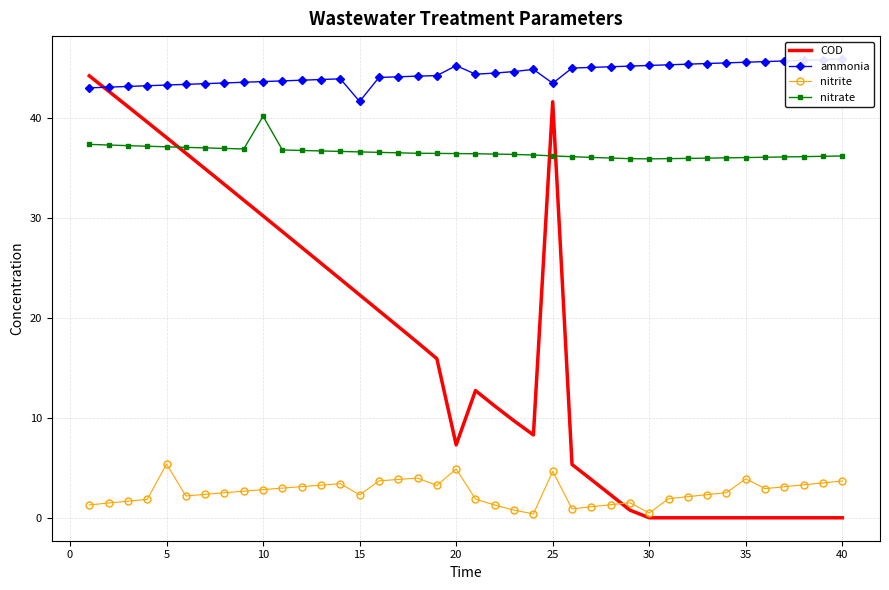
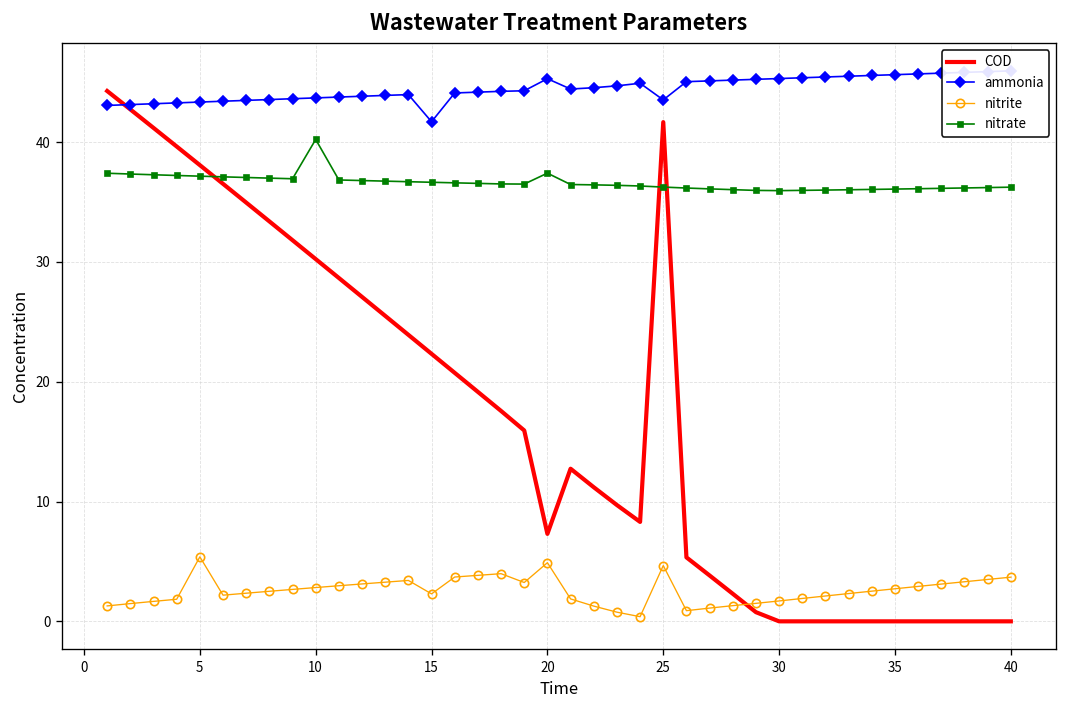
  {
    "COD": {
      "5": 38,
      "10": 30,
      "15": 22,
      "20": 7,
      "25": 42,
      "30": 0,
      "35": 0,
      "40": 0
    },
    "ammonia": {
      "5": 43,
      "10": 44,
      "15": 42,
      "20": 45,
      "25": 44,
      "30": 45,
      "35": 46
    },
    "nitrite": {
      "5": 5,
      "10": 3,
      "15": 2,
      "20": 5,
      "25": 5,
-     "30": 0,
-     "35": 4,
+     "30": 2,
+     "35": 3,
      "40": 4
    },
    "nitrate": {
      "5": 37,
      "10": 40,
      "15": 37,
-     "20": 36,
+     "20": 37,
      "25": 36,
      "30": 36,
      "35": 36,
      "40": 36
    }
  }
